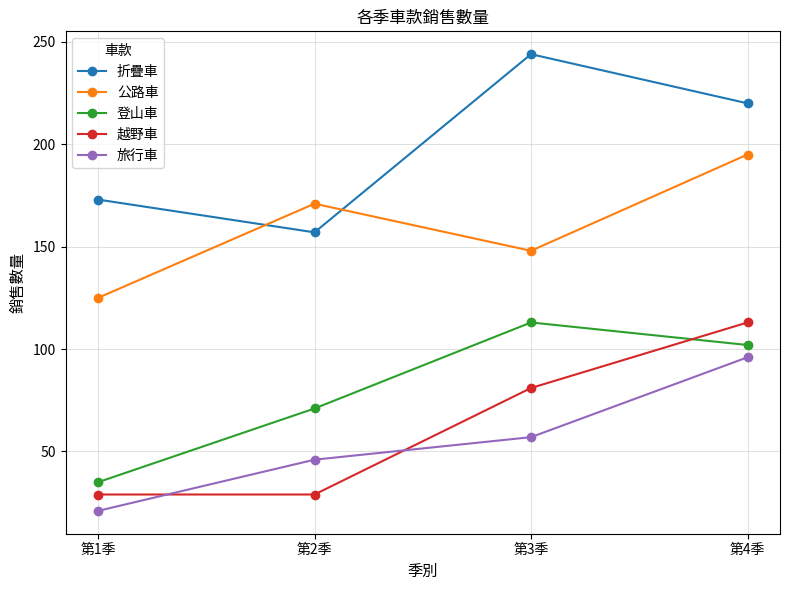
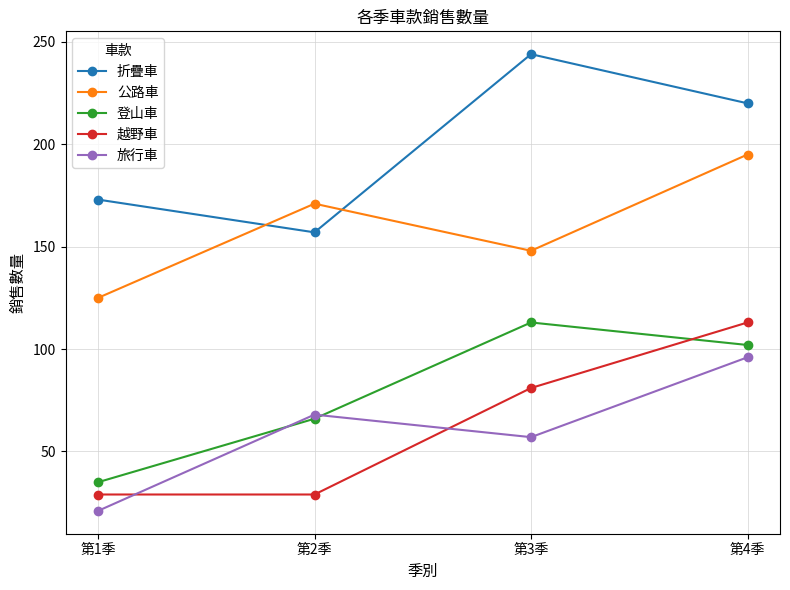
  {
    "折疊車": {
      "第1季": 173,
      "第2季": 157,
      "第3季": 244,
      "第4季": 220
    },
    "公路車": {
      "第1季": 125,
      "第2季": 171,
      "第3季": 148,
      "第4季": 195
    },
    "登山車": {
      "第1季": 35,
-     "第2季": 71,
+     "第2季": 66,
      "第3季": 113,
      "第4季": 102
    },
    "越野車": {
      "第1季": 29,
      "第2季": 29,
      "第3季": 81,
      "第4季": 113
    },
    "旅行車": {
      "第1季": 21,
-     "第2季": 46,
+     "第2季": 68,
      "第3季": 57,
      "第4季": 96
    }
  }
